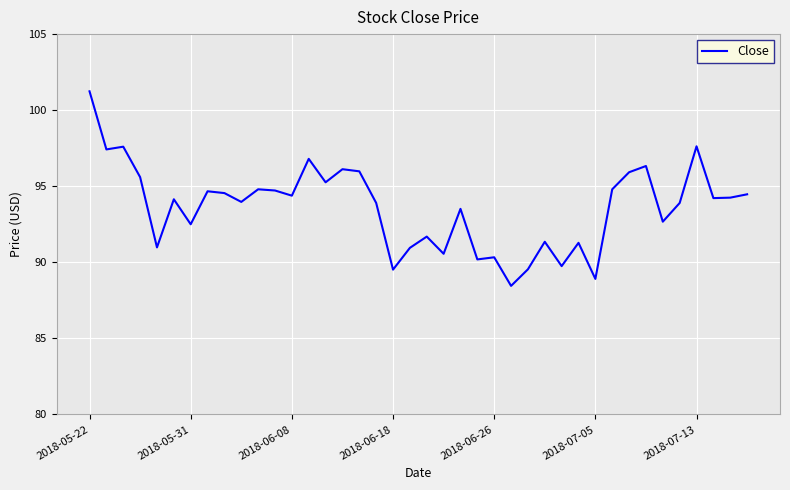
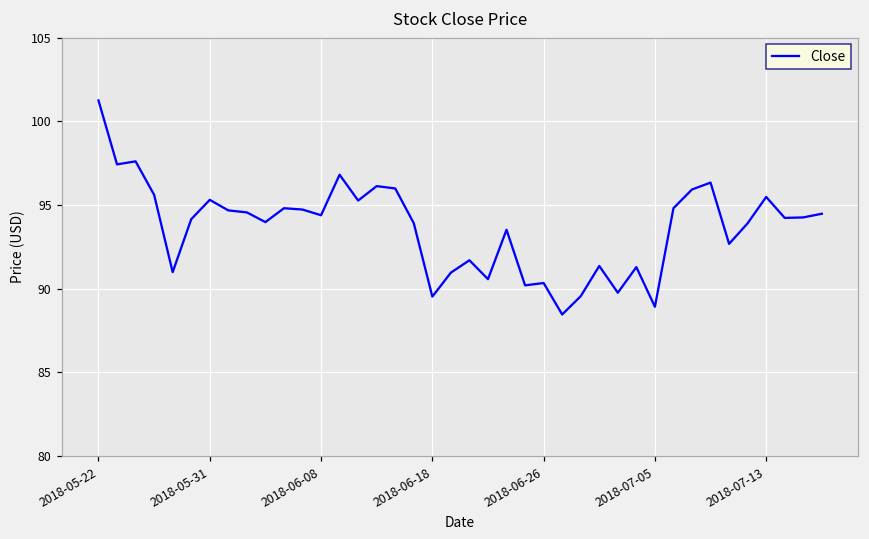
  {
    "2018-05-22": 101.2,
-   "2018-05-31": 92.5,
+   "2018-05-31": 95.3,
    "2018-06-08": 94.4,
    "2018-06-18": 89.5,
    "2018-06-26": 90.3,
    "2018-07-05": 88.9,
-   "2018-07-13": 97.6
+   "2018-07-13": 95.5
  }
